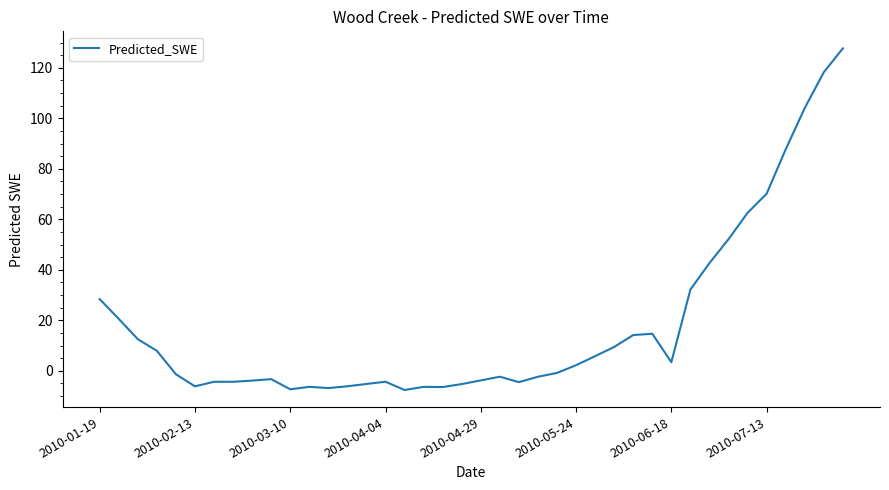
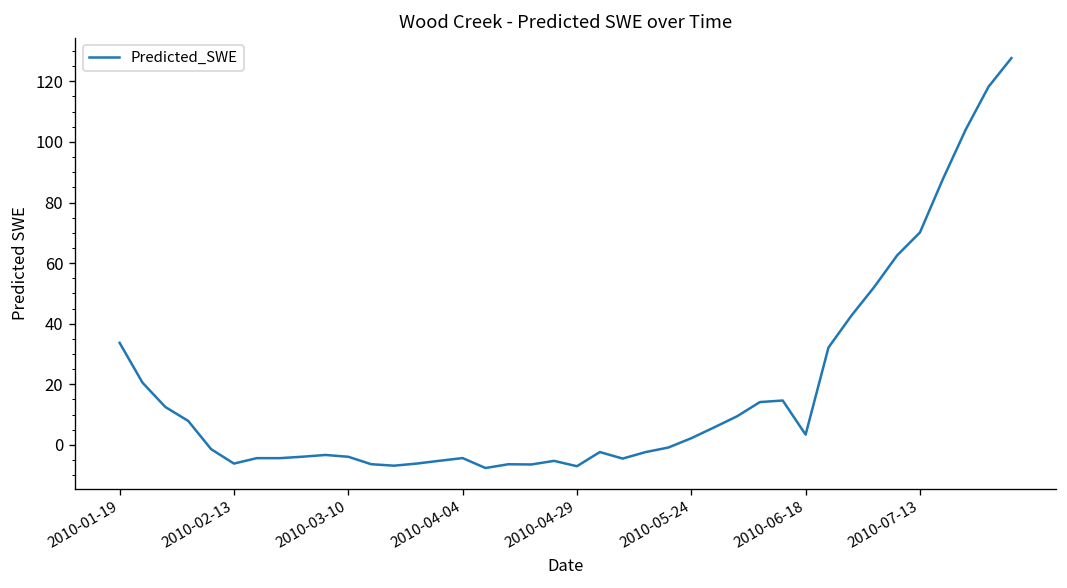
  {
-   "2010-01-19": 28,
+   "2010-01-19": 34,
    "2010-02-13": -6,
-   "2010-03-10": -7,
+   "2010-03-10": -4,
    "2010-04-04": -4,
-   "2010-04-29": -4,
+   "2010-04-29": -7,
    "2010-05-24": 2,
    "2010-06-18": 3,
    "2010-07-13": 70
  }
